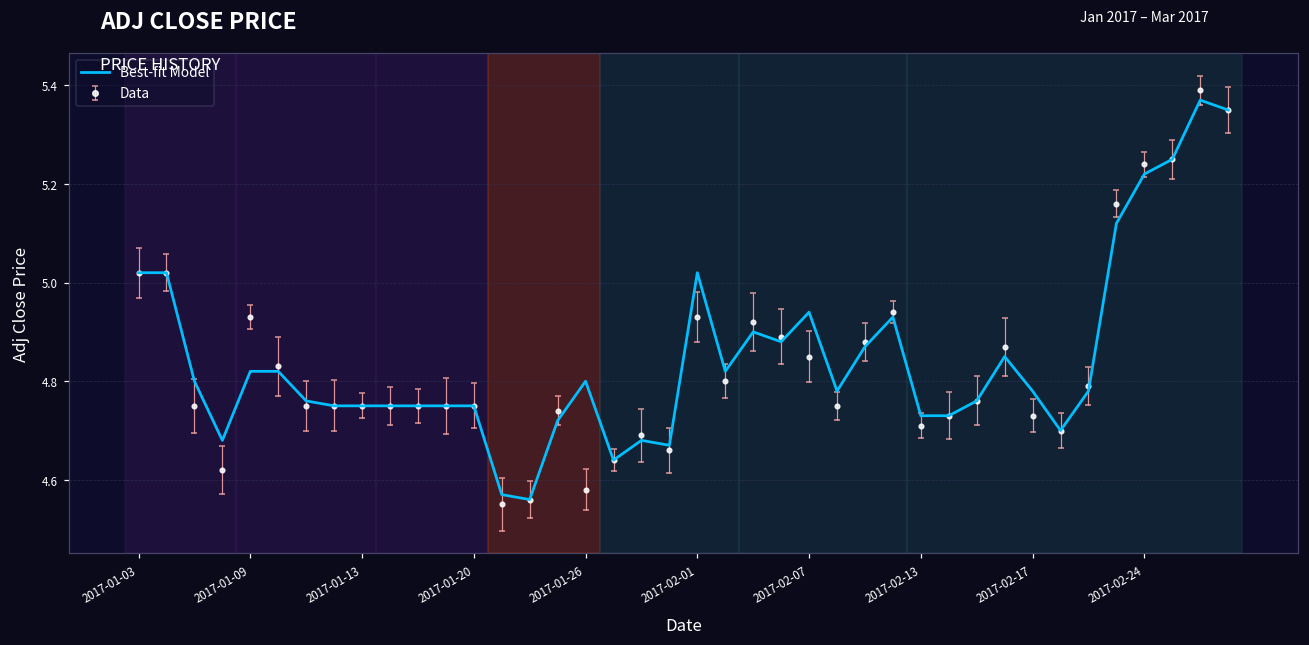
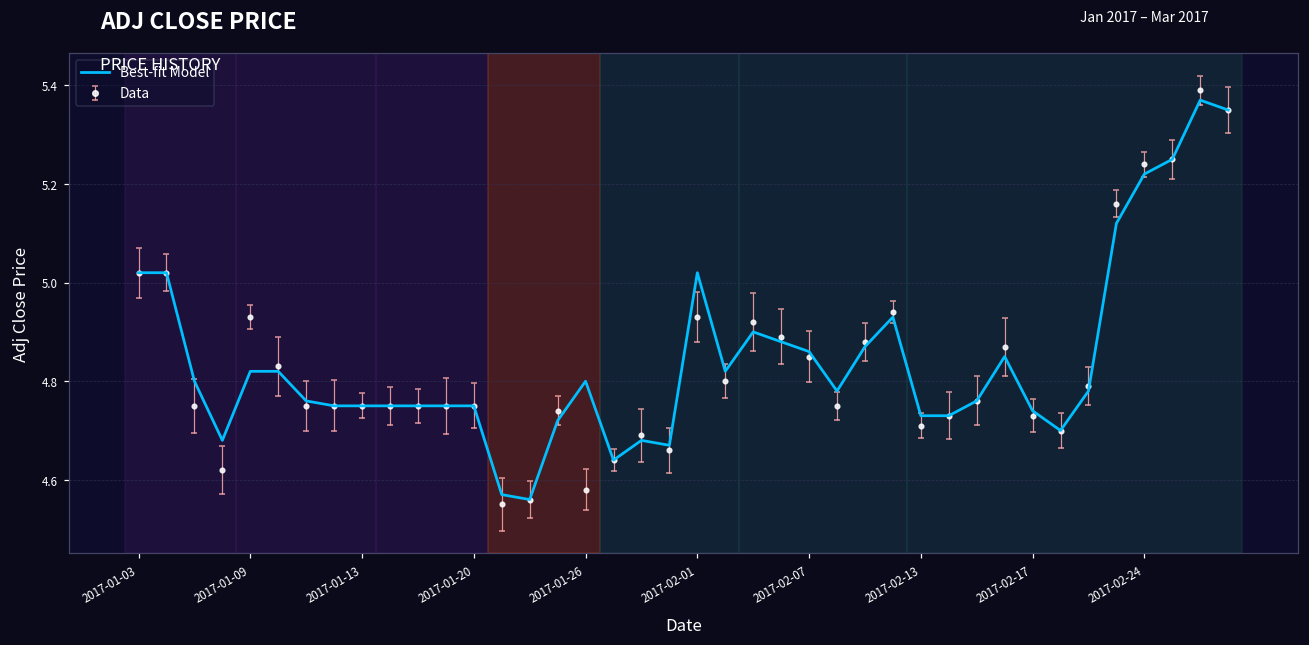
  {
    "Best-fit Model": {
      "2017-01-09": 4.82,
      "2017-01-26": 4.80,
      "2017-02-01": 5.02,
-     "2017-02-07": 4.94,
+     "2017-02-07": 4.86,
      "2017-02-13": 4.73,
-     "2017-02-17": 4.78
+     "2017-02-17": 4.74
    }
  }
